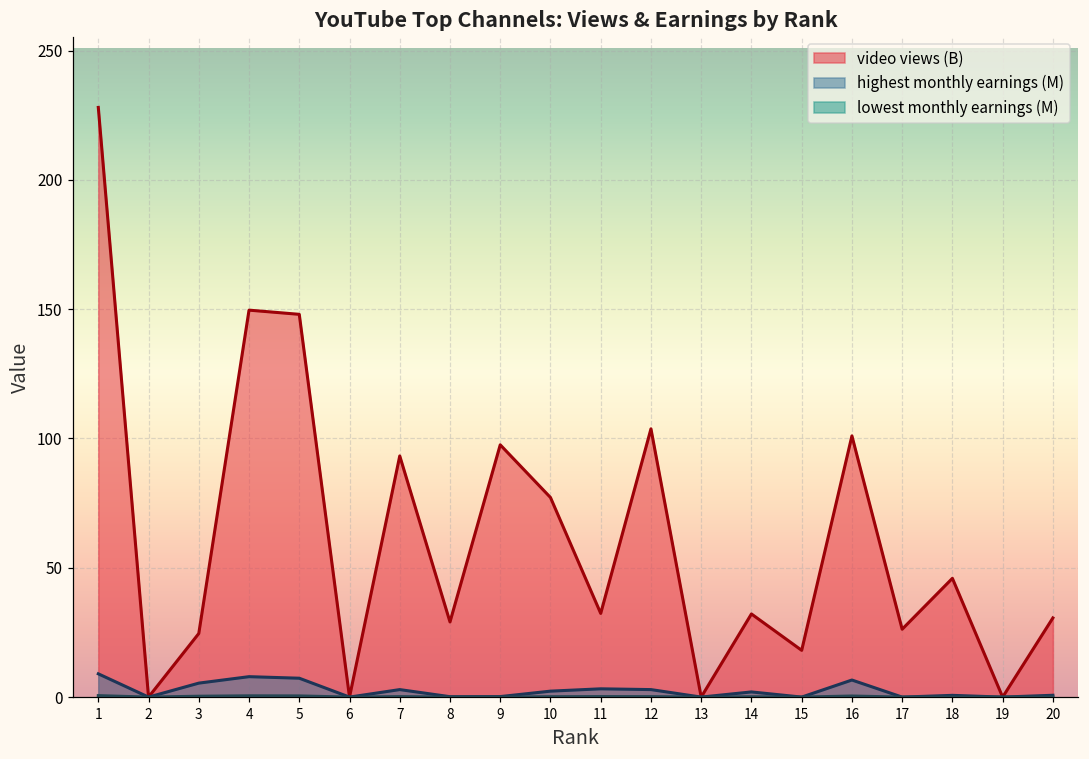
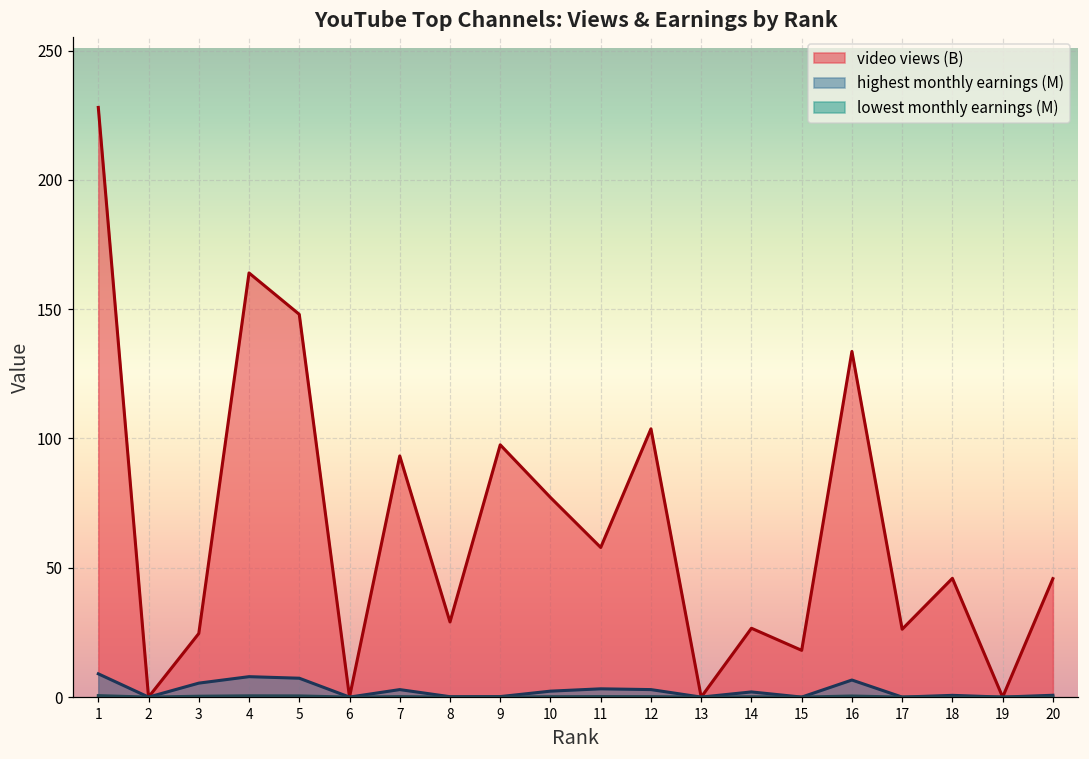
  {
    "video views (B)": {
      "1": 228,
      "3": 25,
-     "4": 150,
+     "4": 164,
      "5": 148,
      "7": 93,
      "8": 29,
      "9": 98,
      "10": 77,
-     "11": 32,
+     "11": 58,
      "12": 104,
-     "14": 32,
+     "14": 27,
      "15": 18,
-     "16": 101,
+     "16": 134,
      "17": 26,
      "18": 46,
-     "20": 31
+     "20": 46
    }
  }
